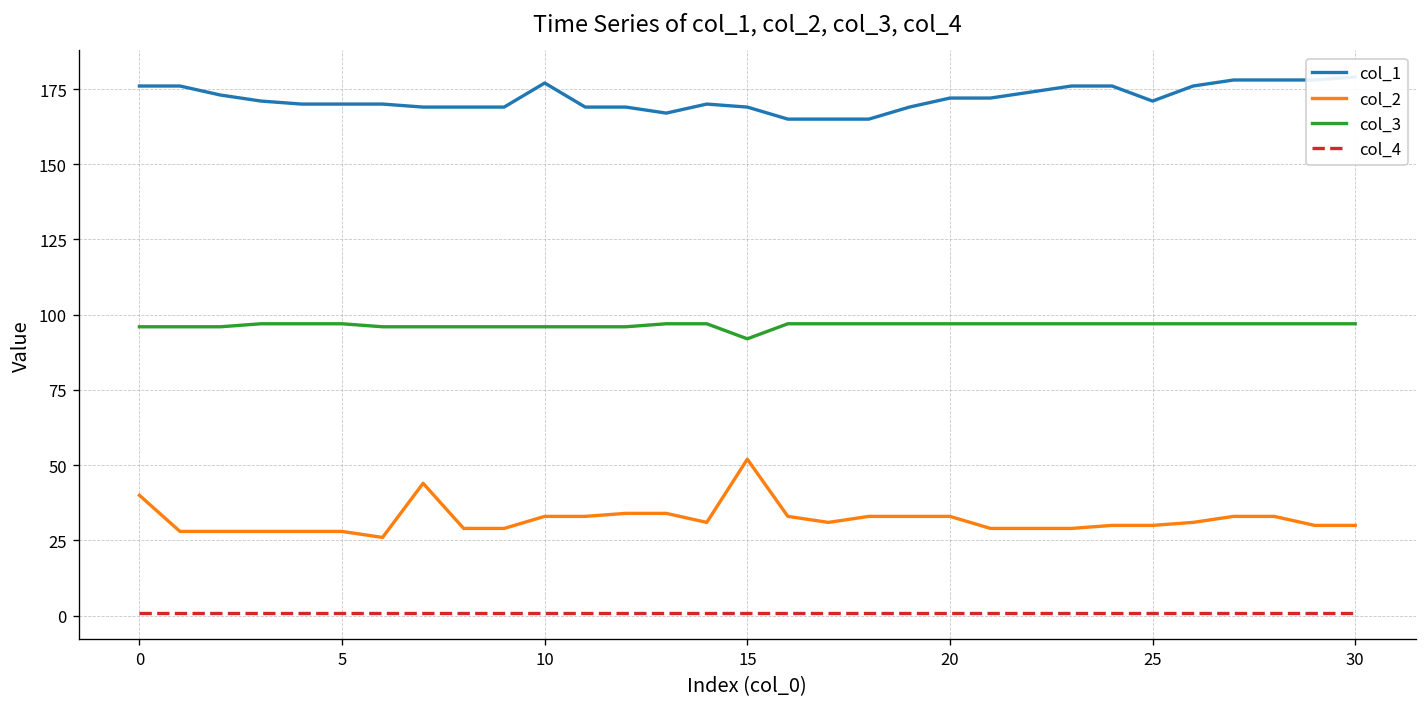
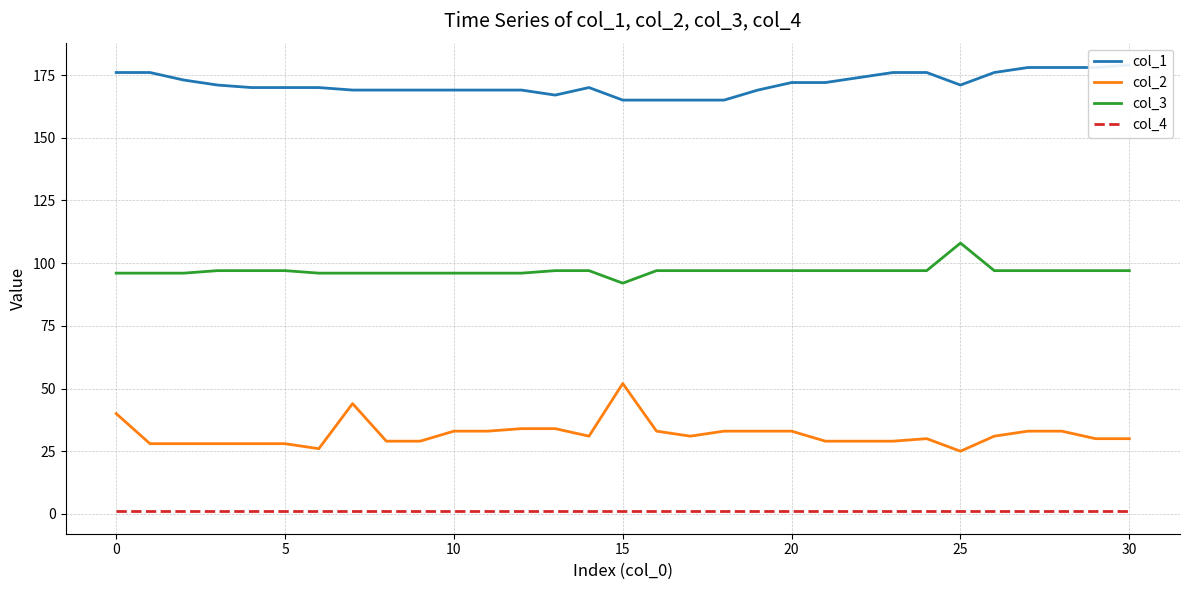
  {
    "col_1": {
      "0": 176,
      "5": 170,
-     "10": 177,
-     "15": 169,
+     "10": 169,
+     "15": 165,
      "20": 172,
      "25": 171
    },
    "col_2": {
      "0": 40,
      "5": 28,
      "10": 33,
      "15": 52,
      "20": 33,
-     "25": 30,
+     "25": 25,
      "30": 30
    },
    "col_3": {
      "0": 96,
      "5": 97,
      "10": 96,
      "15": 92,
      "20": 97,
-     "25": 97,
+     "25": 108,
      "30": 97
    },
    "col_4": {
      "0": 1,
      "5": 1,
      "10": 1,
      "15": 1,
      "20": 1,
      "25": 1,
      "30": 1
    }
  }
